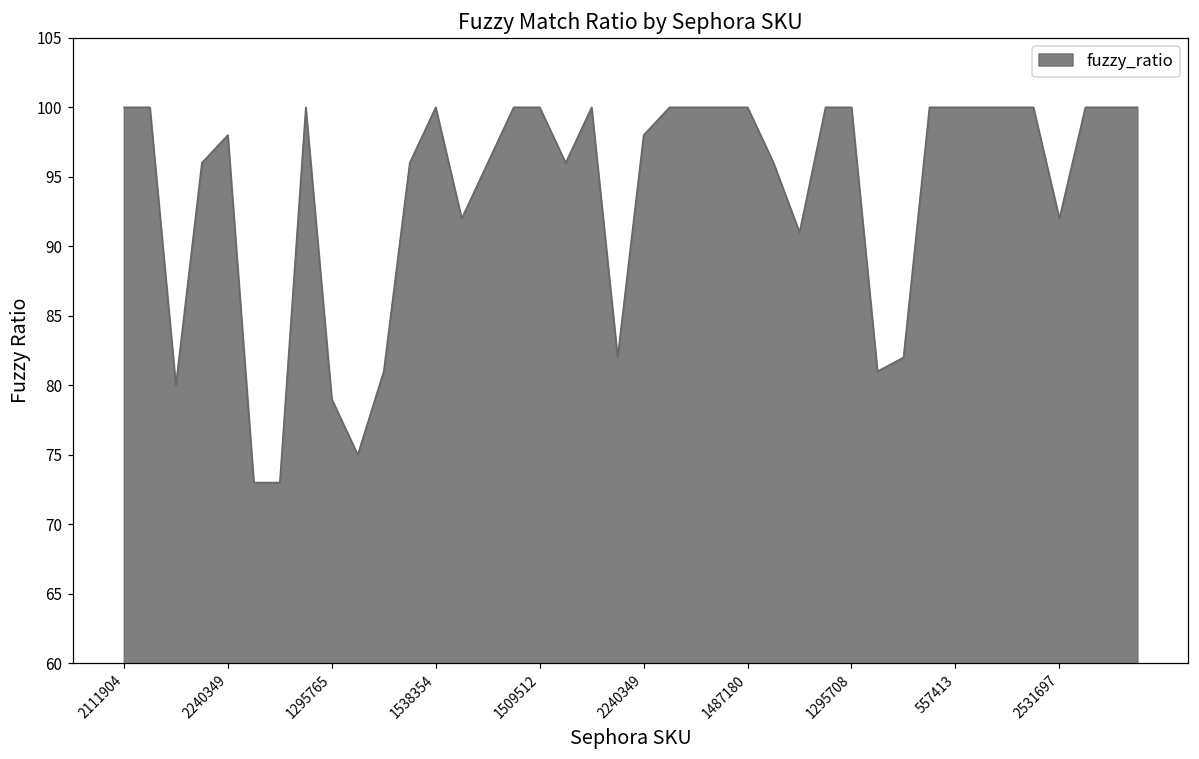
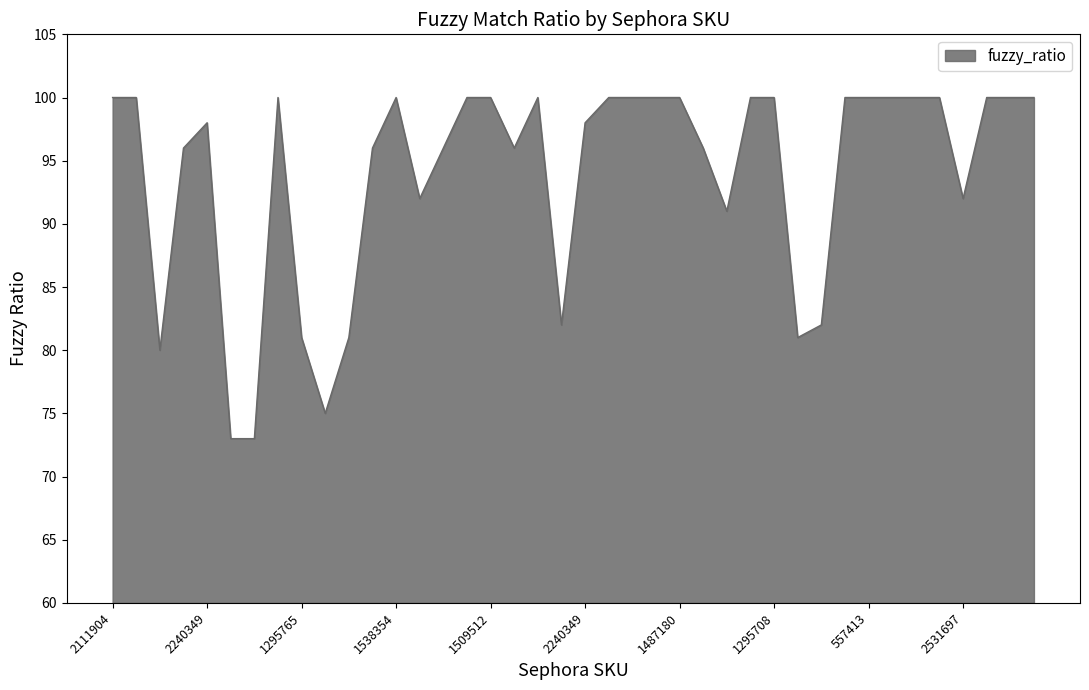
  {
    "2111904": 100,
-   "1295765": 79,
+   "1295765": 81,
    "1509512": 100,
    "1487180": 100,
    "1295708": 100,
    "557413": 100,
    "2531697": 92
  }
